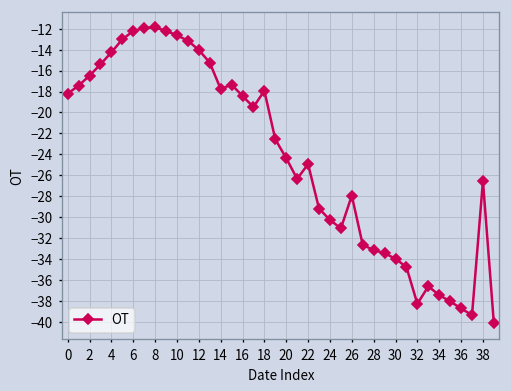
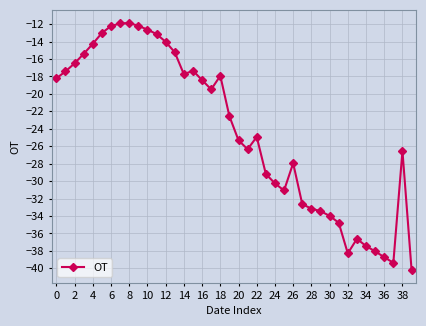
  {
    "0": -18,
    "2": -16,
    "4": -14,
    "6": -12,
    "8": -12,
    "10": -13,
    "12": -14,
    "14": -18,
    "16": -18,
    "18": -18,
-   "20": -24,
+   "20": -25,
    "22": -25,
    "24": -30,
    "26": -28,
    "28": -33,
    "30": -34,
    "32": -38,
    "34": -37,
    "36": -39,
    "38": -27
  }
